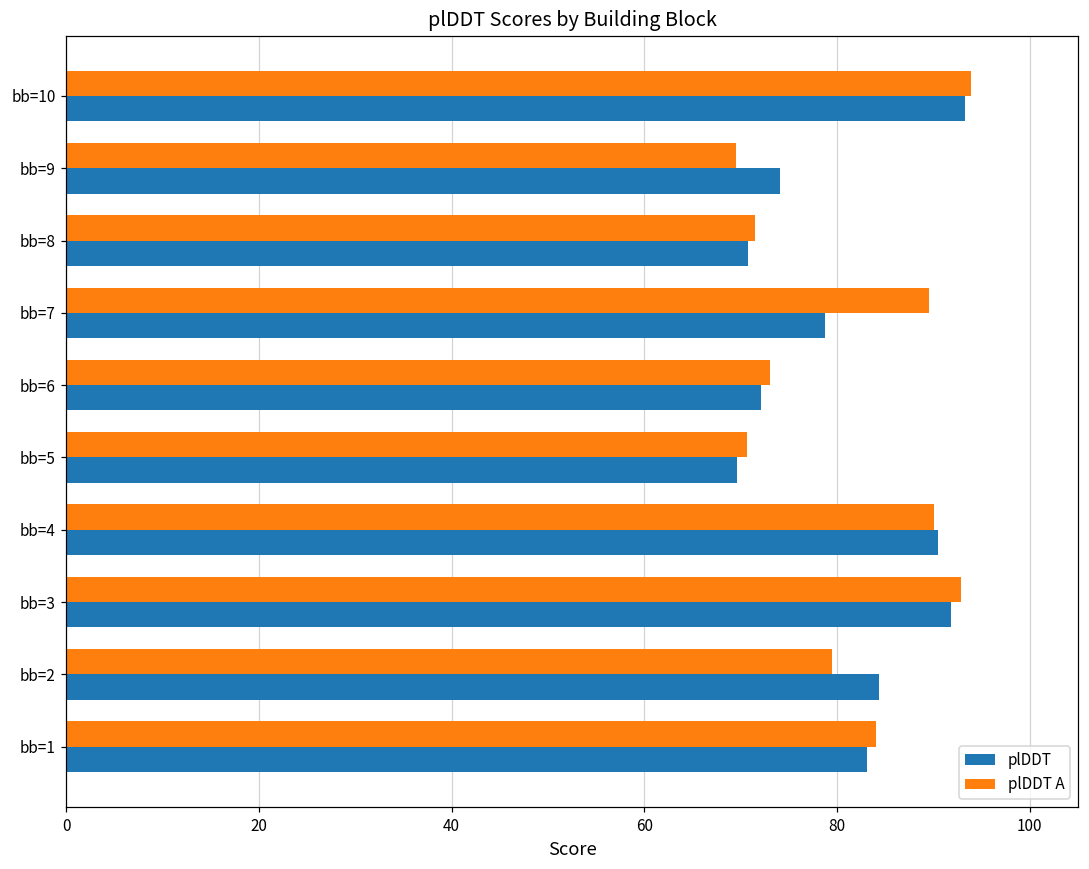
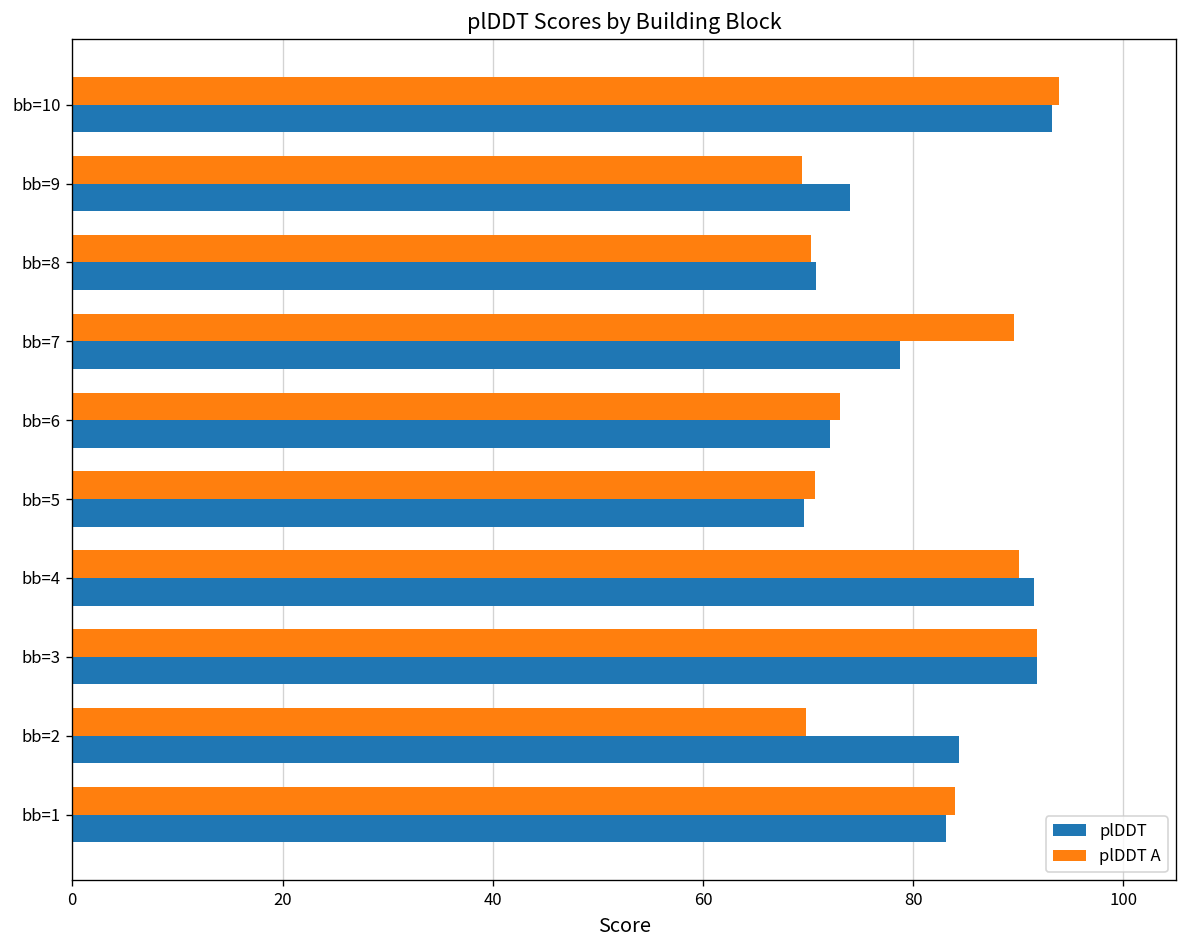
  {
    "plDDT": {
      "bb=10": 93,
      "bb=9": 74,
      "bb=8": 71,
      "bb=7": 79,
      "bb=6": 72,
      "bb=5": 70,
-     "bb=4": 90,
+     "bb=4": 91,
      "bb=3": 92,
      "bb=2": 84,
      "bb=1": 83
    },
    "plDDT A": {
      "bb=10": 94,
      "bb=9": 69,
-     "bb=8": 71,
+     "bb=8": 70,
      "bb=7": 90,
      "bb=6": 73,
      "bb=5": 71,
      "bb=4": 90,
-     "bb=3": 93,
-     "bb=2": 79,
+     "bb=3": 92,
+     "bb=2": 70,
      "bb=1": 84
    }
  }
